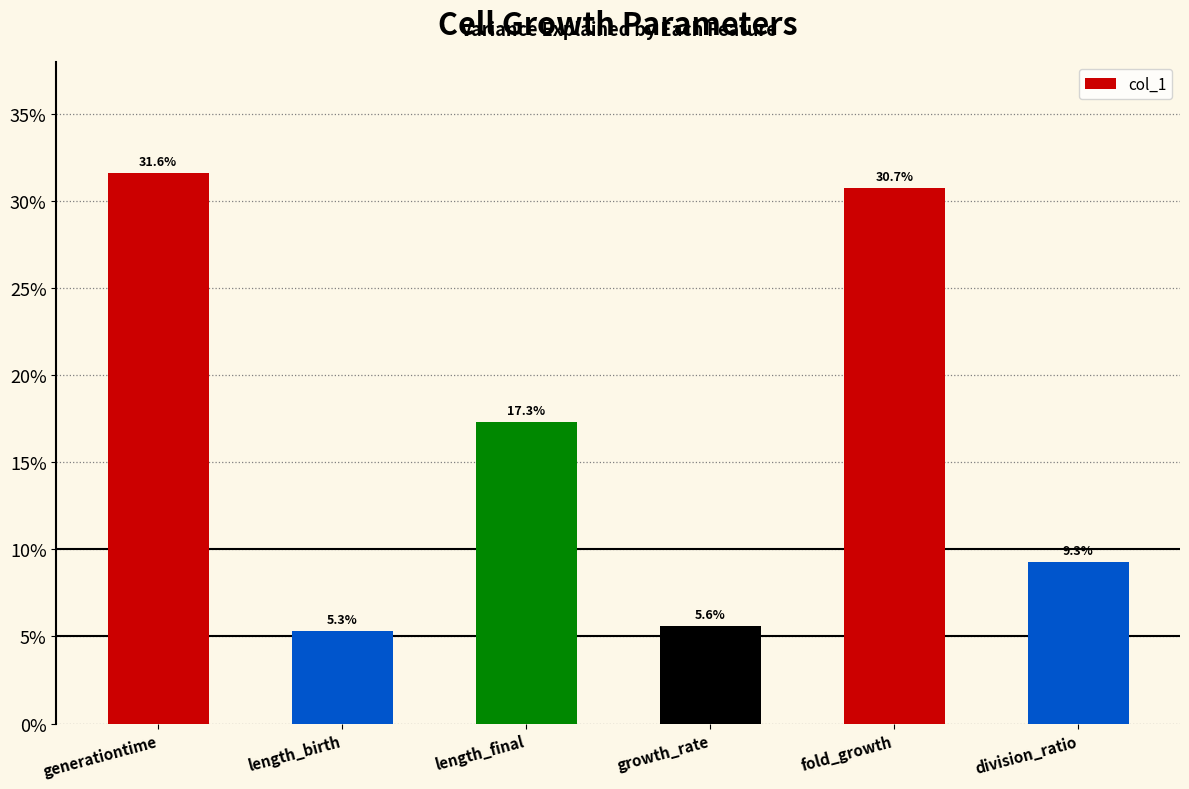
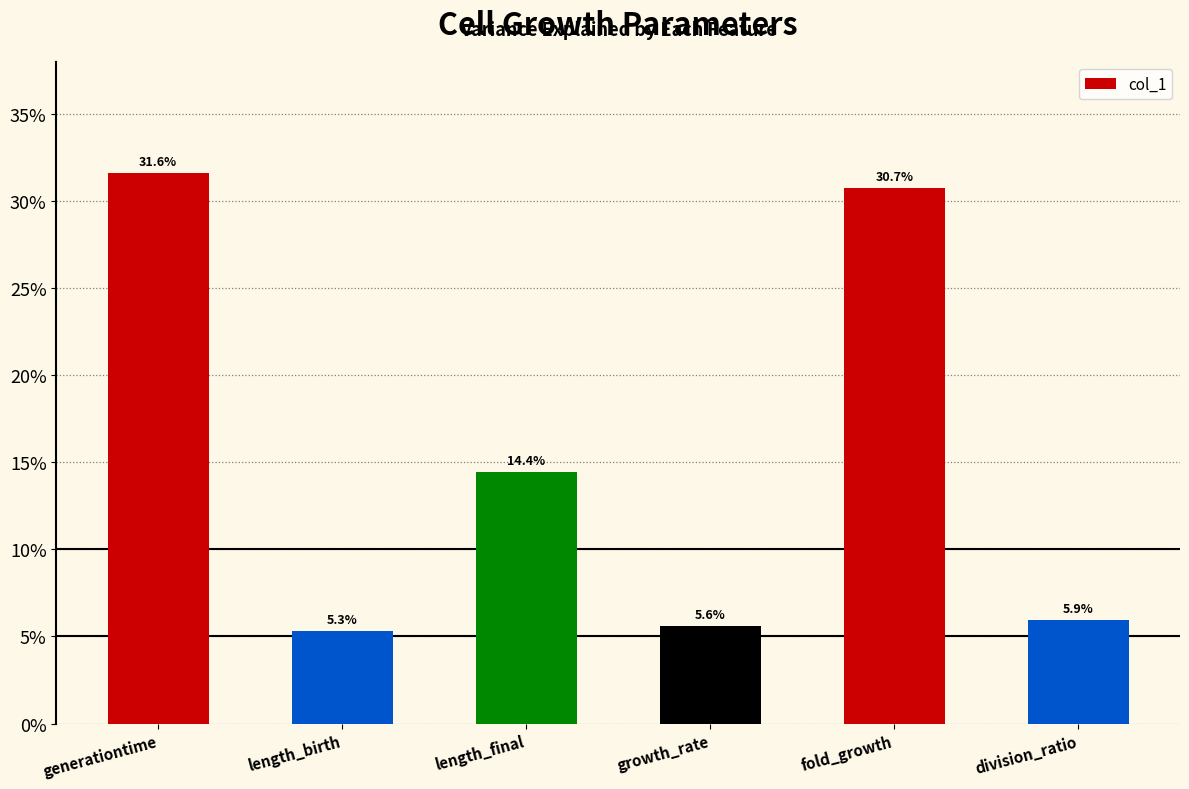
  {
    "generationtime": "31.6%",
    "length_birth": "5.3%",
-   "length_final": "17.3%",
+   "length_final": "14.4%",
    "growth_rate": "5.6%",
    "fold_growth": "30.7%",
-   "division_ratio": "9.3%"
+   "division_ratio": "5.9%"
  }
